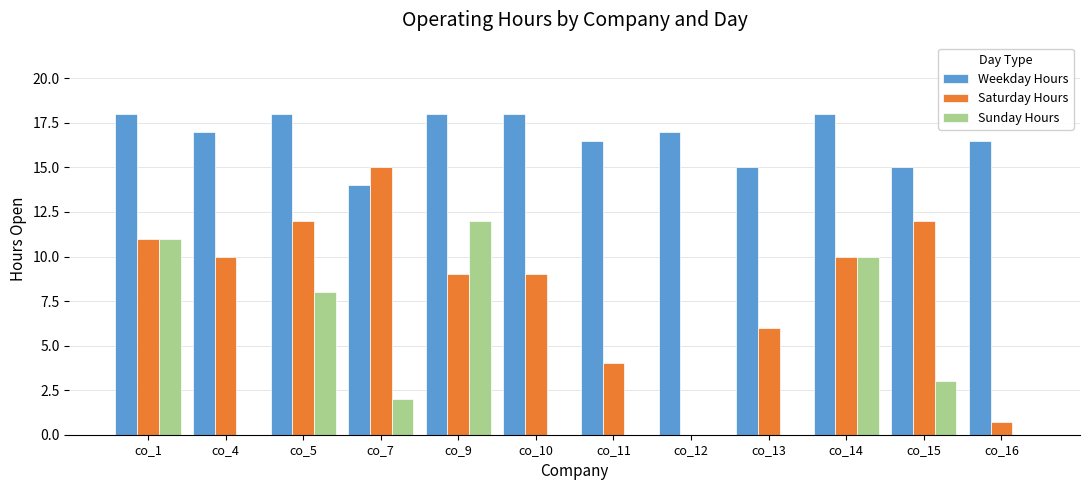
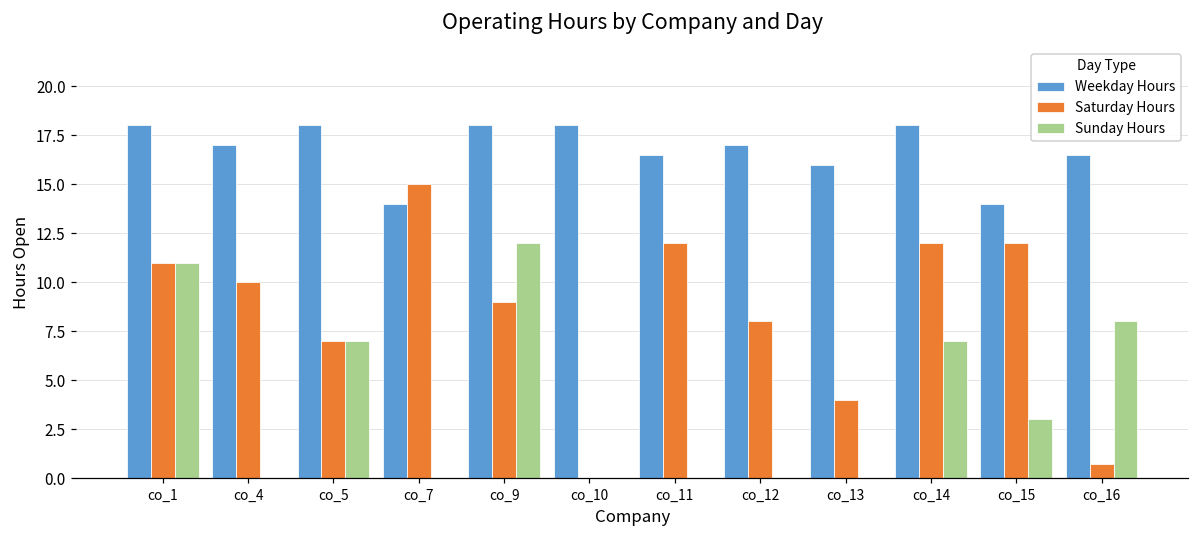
  {
    "Weekday Hours": {
      "co_1": 18,
      "co_4": 17,
      "co_5": 18,
      "co_7": 14,
      "co_9": 18,
      "co_10": 18,
      "co_11": 16.5,
      "co_12": 17,
-     "co_13": 15,
+     "co_13": 16,
      "co_14": 18,
-     "co_15": 15,
+     "co_15": 14,
      "co_16": 16.5
    },
    "Saturday Hours": {
      "co_1": 11,
      "co_4": 10,
-     "co_5": 12,
+     "co_5": 7,
      "co_7": 15,
      "co_9": 9,
-     "co_10": 9,
-     "co_11": 4,
-     "co_12": 0,
-     "co_13": 6,
-     "co_14": 10,
+     "co_10": 0,
+     "co_11": 12,
+     "co_12": 8,
+     "co_13": 4,
+     "co_14": 12,
      "co_15": 12,
      "co_16": 0.7
    },
    "Sunday Hours": {
      "co_1": 11,
      "co_4": 0,
-     "co_5": 8,
-     "co_7": 2,
+     "co_5": 7,
+     "co_7": 0,
      "co_9": 12,
      "co_10": 0,
      "co_11": 0,
      "co_12": 0,
      "co_13": 0,
-     "co_14": 10,
+     "co_14": 7,
      "co_15": 3,
-     "co_16": 0
+     "co_16": 8
    }
  }
